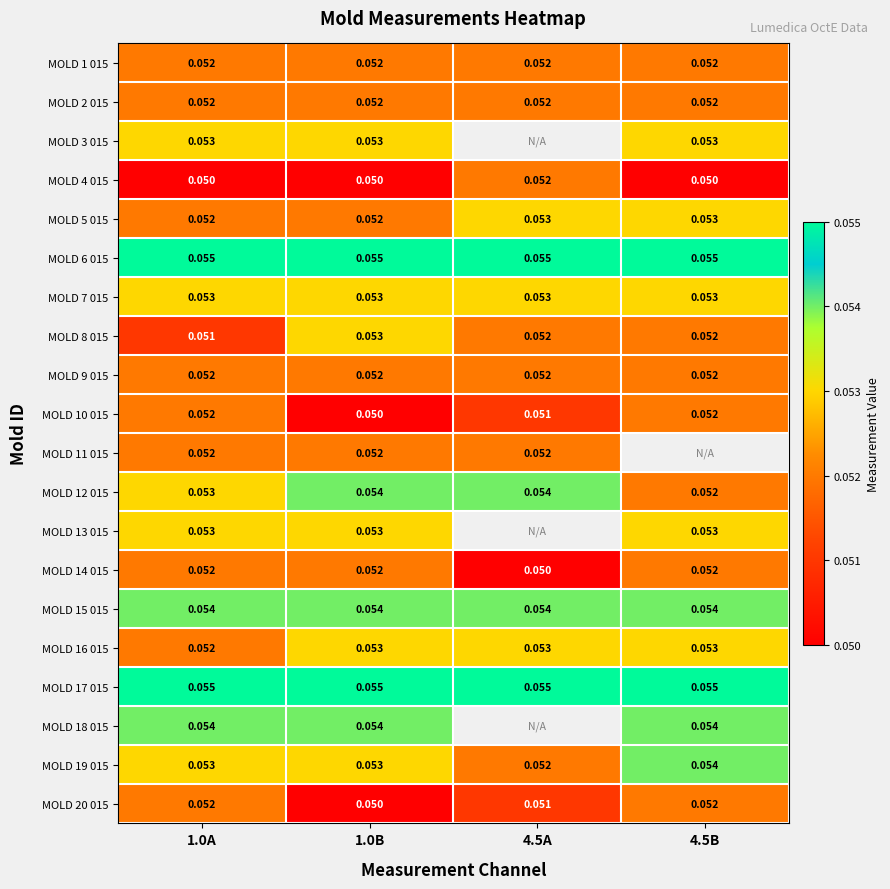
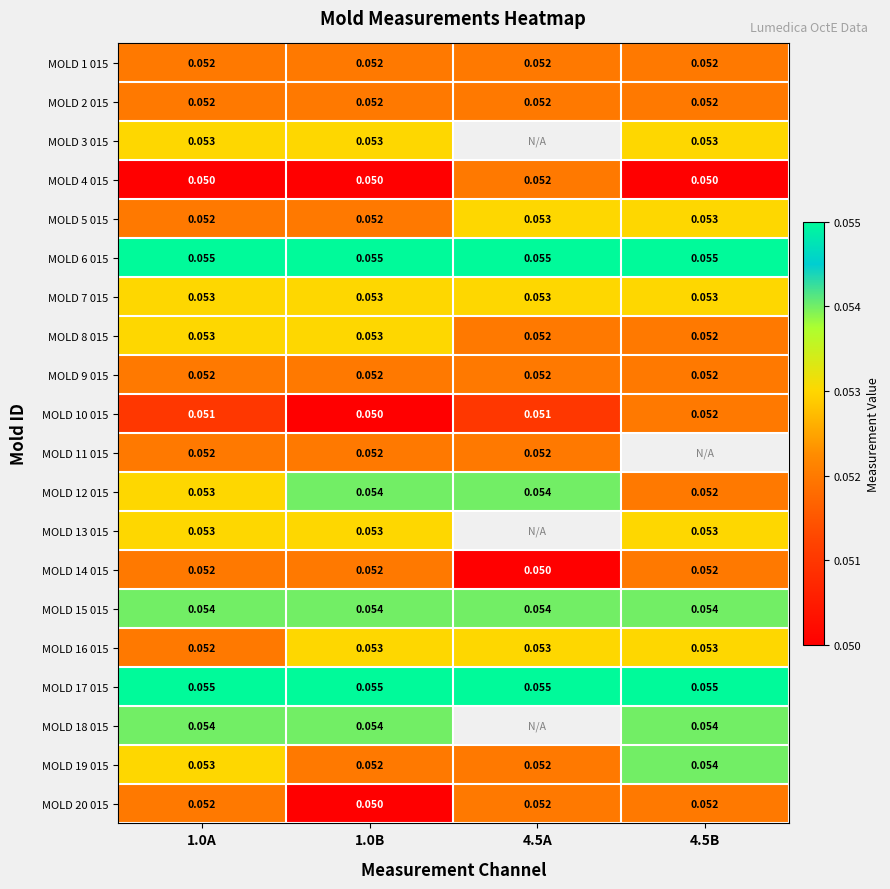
  {
    "MOLD 1 015": {
      "1.0A": 0.052,
      "1.0B": 0.052,
      "4.5A": 0.052,
      "4.5B": 0.052
    },
    "MOLD 2 015": {
      "1.0A": 0.052,
      "1.0B": 0.052,
      "4.5A": 0.052,
      "4.5B": 0.052
    },
    "MOLD 3 015": {
      "1.0A": 0.053,
      "1.0B": 0.053,
      "4.5B": 0.053
    },
    "MOLD 4 015": {
      "1.0A": 0.050,
      "1.0B": 0.050,
      "4.5A": 0.052,
      "4.5B": 0.050
    },
    "MOLD 5 015": {
      "1.0A": 0.052,
      "1.0B": 0.052,
      "4.5A": 0.053,
      "4.5B": 0.053
    },
    "MOLD 6 015": {
      "1.0A": 0.055,
      "1.0B": 0.055,
      "4.5A": 0.055,
      "4.5B": 0.055
    },
    "MOLD 7 015": {
      "1.0A": 0.053,
      "1.0B": 0.053,
      "4.5A": 0.053,
      "4.5B": 0.053
    },
    "MOLD 8 015": {
-     "1.0A": 0.051,
+     "1.0A": 0.053,
      "1.0B": 0.053,
      "4.5A": 0.052,
      "4.5B": 0.052
    },
    "MOLD 9 015": {
      "1.0A": 0.052,
      "1.0B": 0.052,
      "4.5A": 0.052,
      "4.5B": 0.052
    },
    "MOLD 10 015": {
-     "1.0A": 0.052,
+     "1.0A": 0.051,
      "1.0B": 0.050,
      "4.5A": 0.051,
      "4.5B": 0.052
    },
    "MOLD 11 015": {
      "1.0A": 0.052,
      "1.0B": 0.052,
      "4.5A": 0.052
    },
    "MOLD 12 015": {
      "1.0A": 0.053,
      "1.0B": 0.054,
      "4.5A": 0.054,
      "4.5B": 0.052
    },
    "MOLD 13 015": {
      "1.0A": 0.053,
      "1.0B": 0.053,
      "4.5B": 0.053
    },
    "MOLD 14 015": {
      "1.0A": 0.052,
      "1.0B": 0.052,
      "4.5A": 0.050,
      "4.5B": 0.052
    },
    "MOLD 15 015": {
      "1.0A": 0.054,
      "1.0B": 0.054,
      "4.5A": 0.054,
      "4.5B": 0.054
    },
    "MOLD 16 015": {
      "1.0A": 0.052,
      "1.0B": 0.053,
      "4.5A": 0.053,
      "4.5B": 0.053
    },
    "MOLD 17 015": {
      "1.0A": 0.055,
      "1.0B": 0.055,
      "4.5A": 0.055,
      "4.5B": 0.055
    },
    "MOLD 18 015": {
      "1.0A": 0.054,
      "1.0B": 0.054,
      "4.5B": 0.054
    },
    "MOLD 19 015": {
      "1.0A": 0.053,
-     "1.0B": 0.053,
+     "1.0B": 0.052,
      "4.5A": 0.052,
      "4.5B": 0.054
    },
    "MOLD 20 015": {
      "1.0A": 0.052,
      "1.0B": 0.050,
-     "4.5A": 0.051,
+     "4.5A": 0.052,
      "4.5B": 0.052
    }
  }
